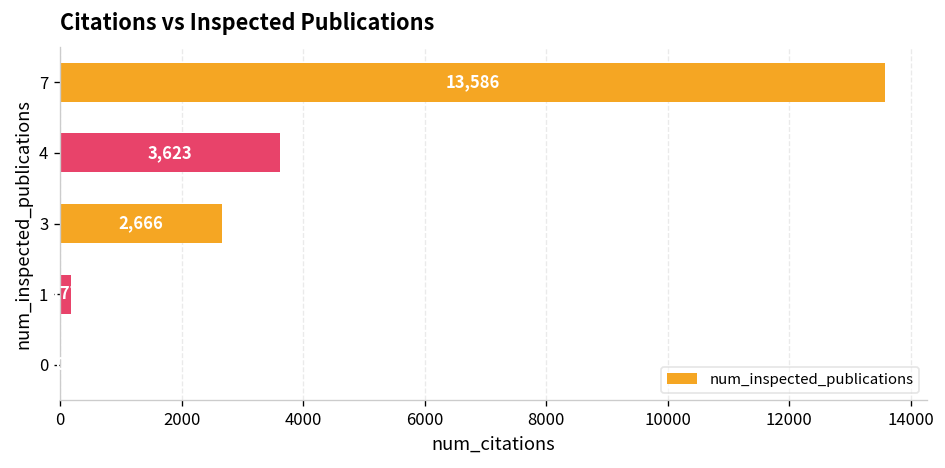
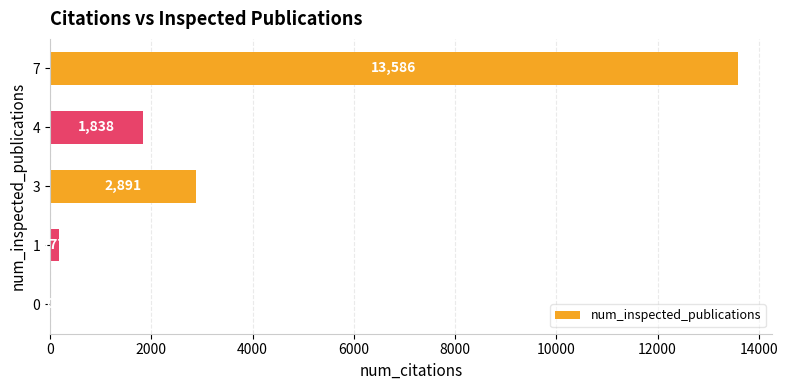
  {
    "7": "13,586",
-   "4": "3,623",
-   "3": "2,666"
+   "4": "1,838",
+   "3": "2,891"
  }
